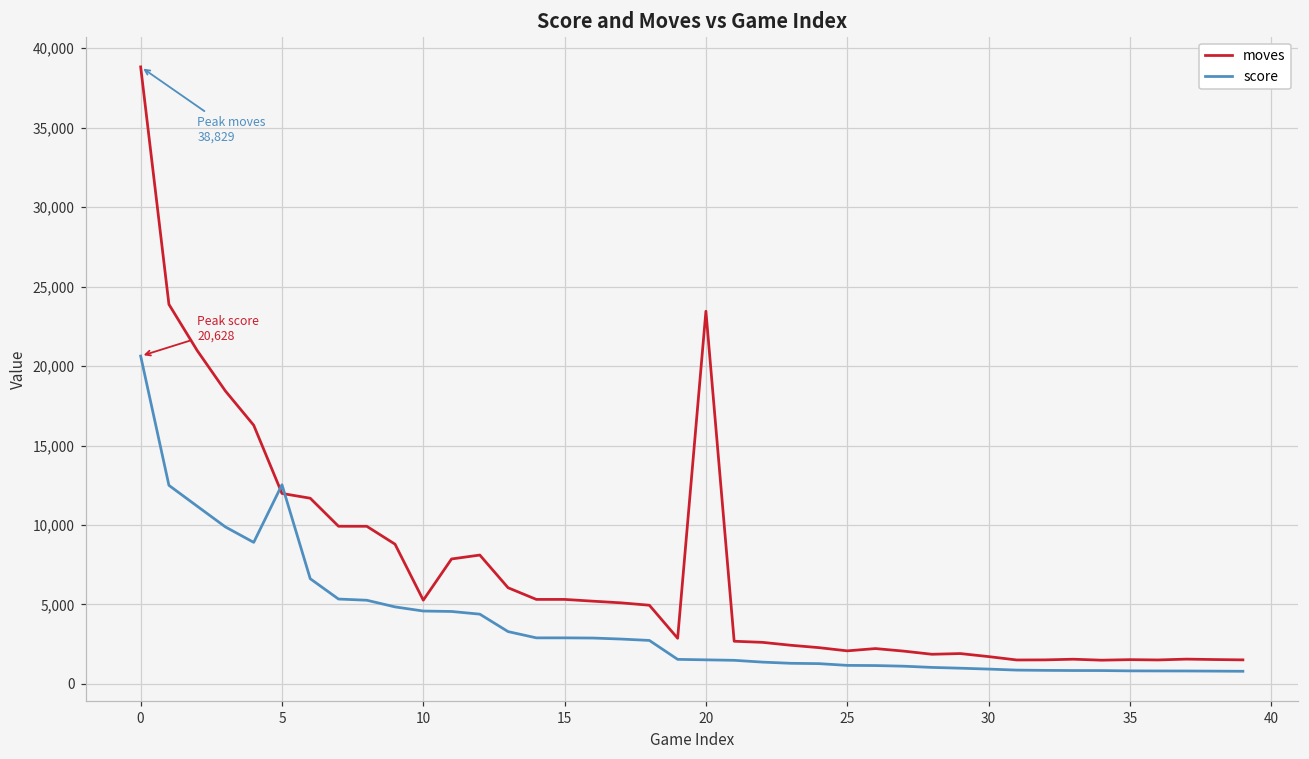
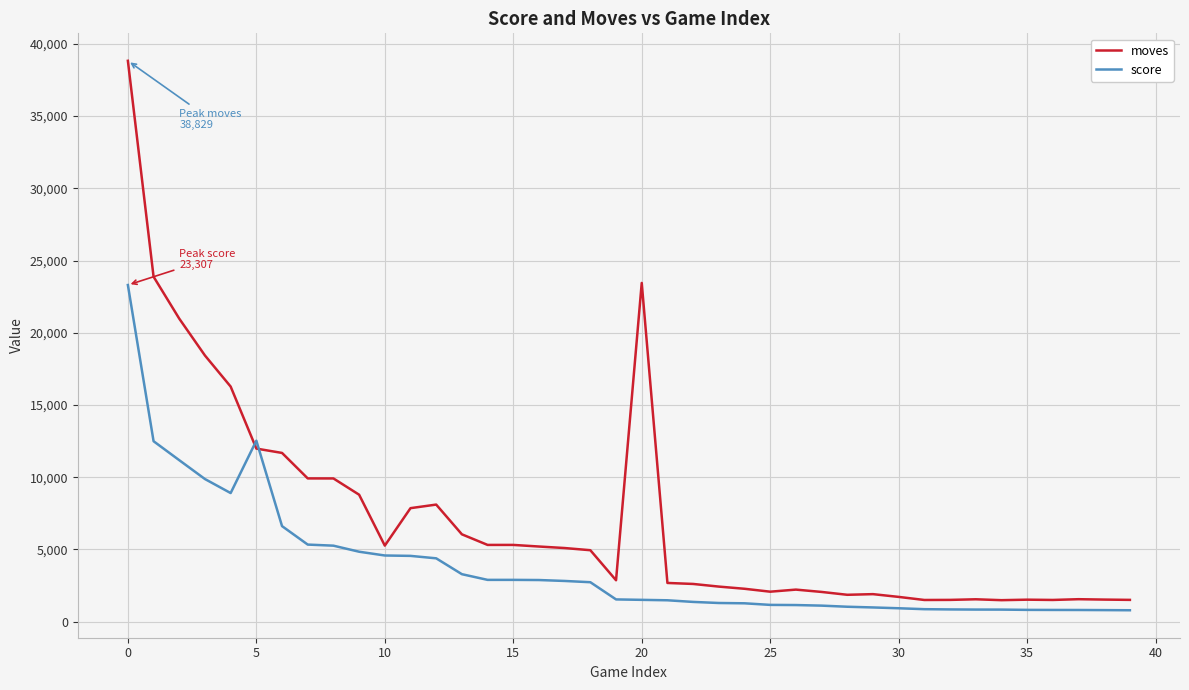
  {
    "moves": {
      "0": "38,829"
    },
    "score": {
-     "0": "20,628"
+     "0": "23,307"
    }
  }
